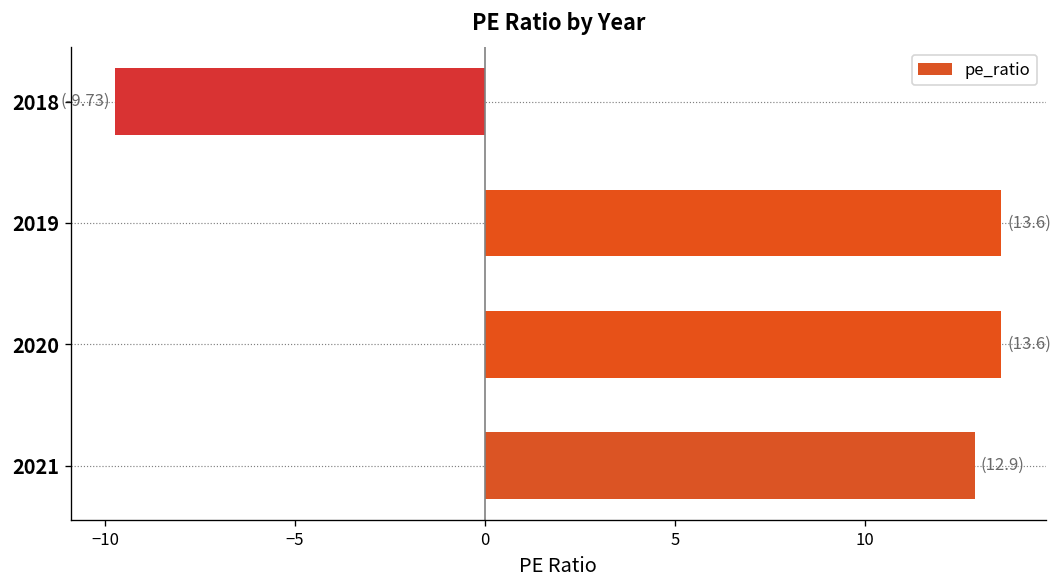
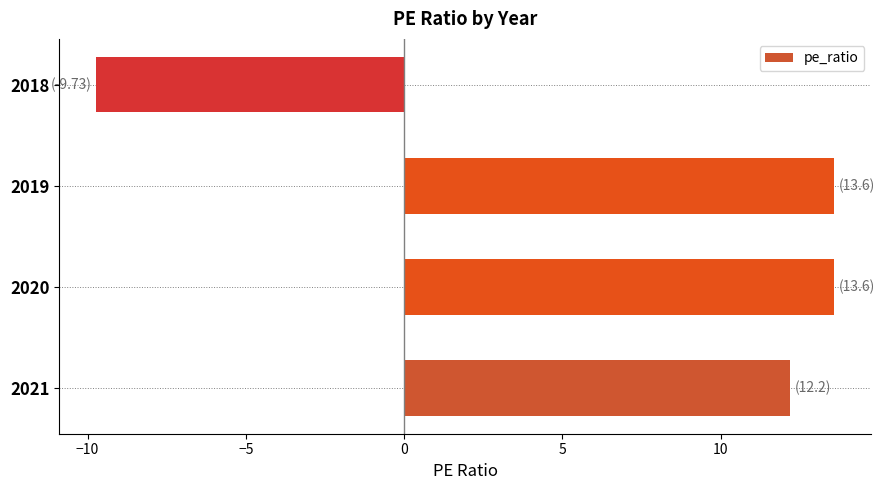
  {
    "2018": "(-9.73)",
    "2019": "(13.6)",
    "2020": "(13.6)",
-   "2021": "(12.9)"
+   "2021": "(12.2)"
  }
